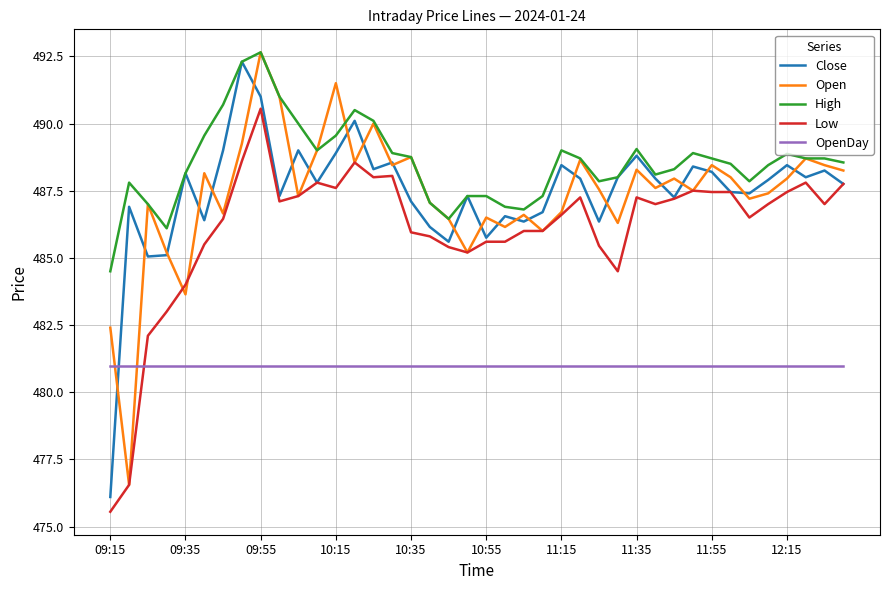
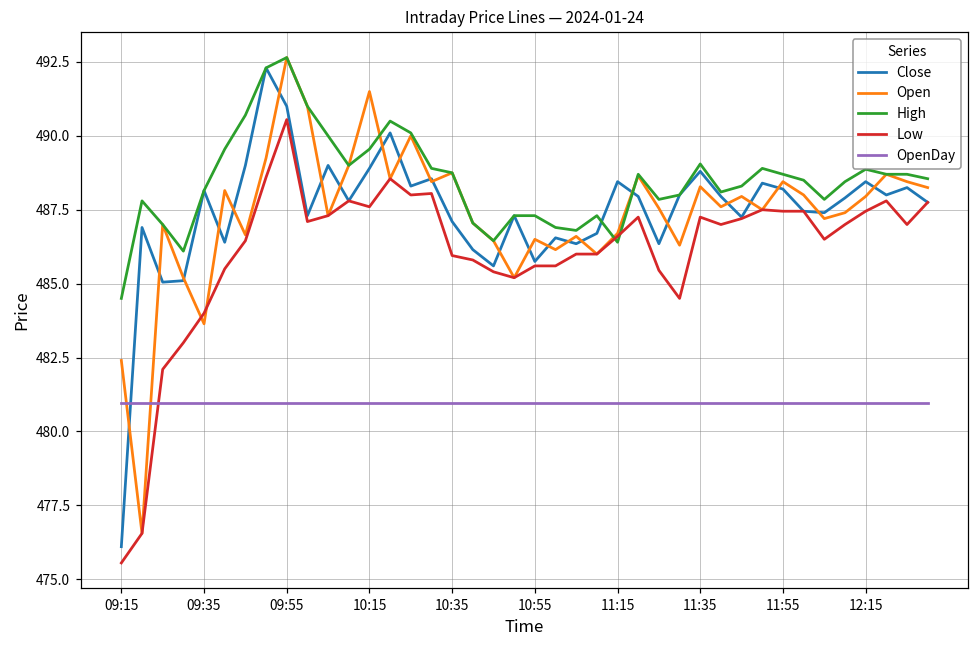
  {
    "Close": {
      "09:15": 476.1,
      "09:55": 491.0,
      "10:15": 488.9,
      "10:35": 487.1,
      "10:55": 485.8,
      "11:15": 488.5,
      "11:35": 488.8,
      "11:55": 488.2,
      "12:15": 488.5
    },
    "Open": {
      "09:15": 482.4,
      "09:35": 483.6,
      "10:15": 491.5,
      "10:55": 486.5,
      "11:15": 486.7,
      "11:35": 488.3,
      "11:55": 488.5,
      "12:15": 488.0
    },
    "High": {
      "09:15": 484.5,
      "10:15": 489.6,
      "10:55": 487.3,
-     "11:15": 489.0,
+     "11:15": 486.4,
      "11:35": 489.1,
      "11:55": 488.7
    },
    "Low": {
      "09:15": 475.6,
      "09:35": 484.0,
      "09:55": 490.6,
      "10:15": 487.6,
      "10:35": 486.0,
      "10:55": 485.6,
      "11:15": 486.6,
      "11:35": 487.3,
      "11:55": 487.5,
      "12:15": 487.5
    },
    "OpenDay": {
      "09:15": 481.0,
      "09:35": 481.0,
      "09:55": 481.0,
      "10:15": 481.0,
      "10:35": 481.0,
      "10:55": 481.0,
      "11:15": 481.0,
      "11:35": 481.0,
      "11:55": 481.0,
      "12:15": 481.0
    }
  }
